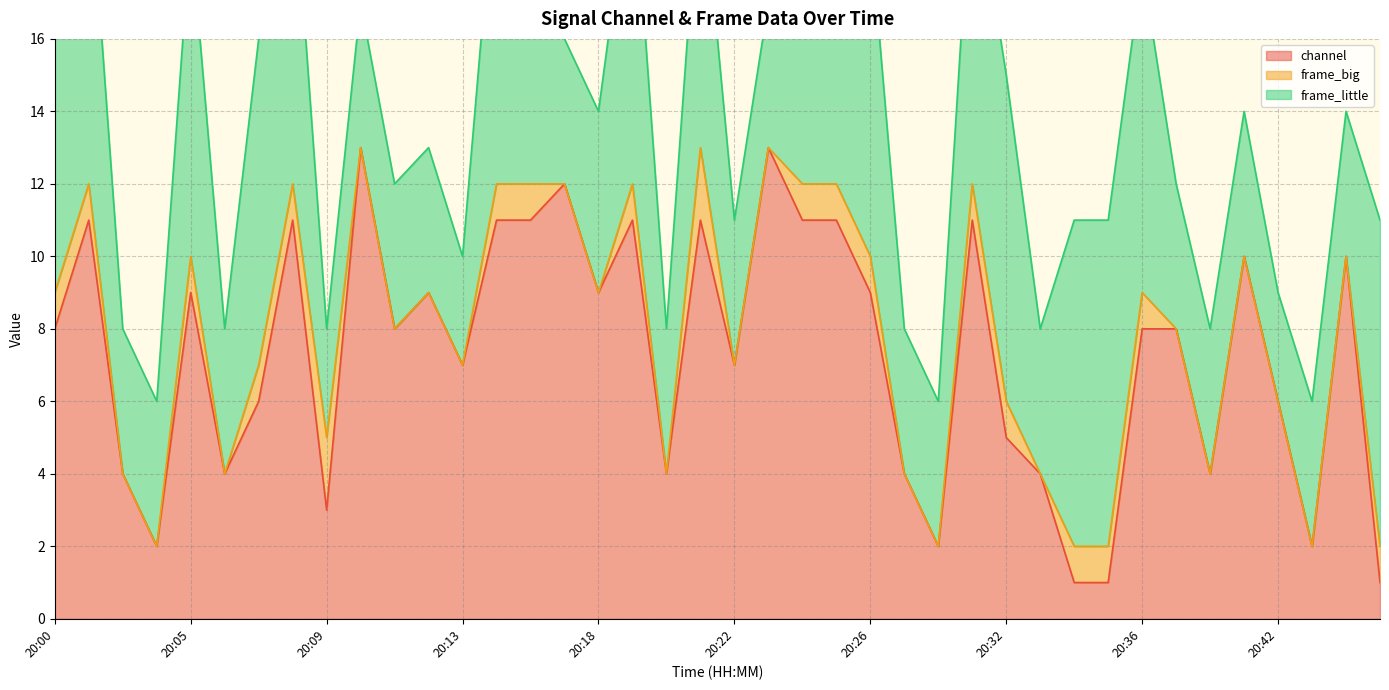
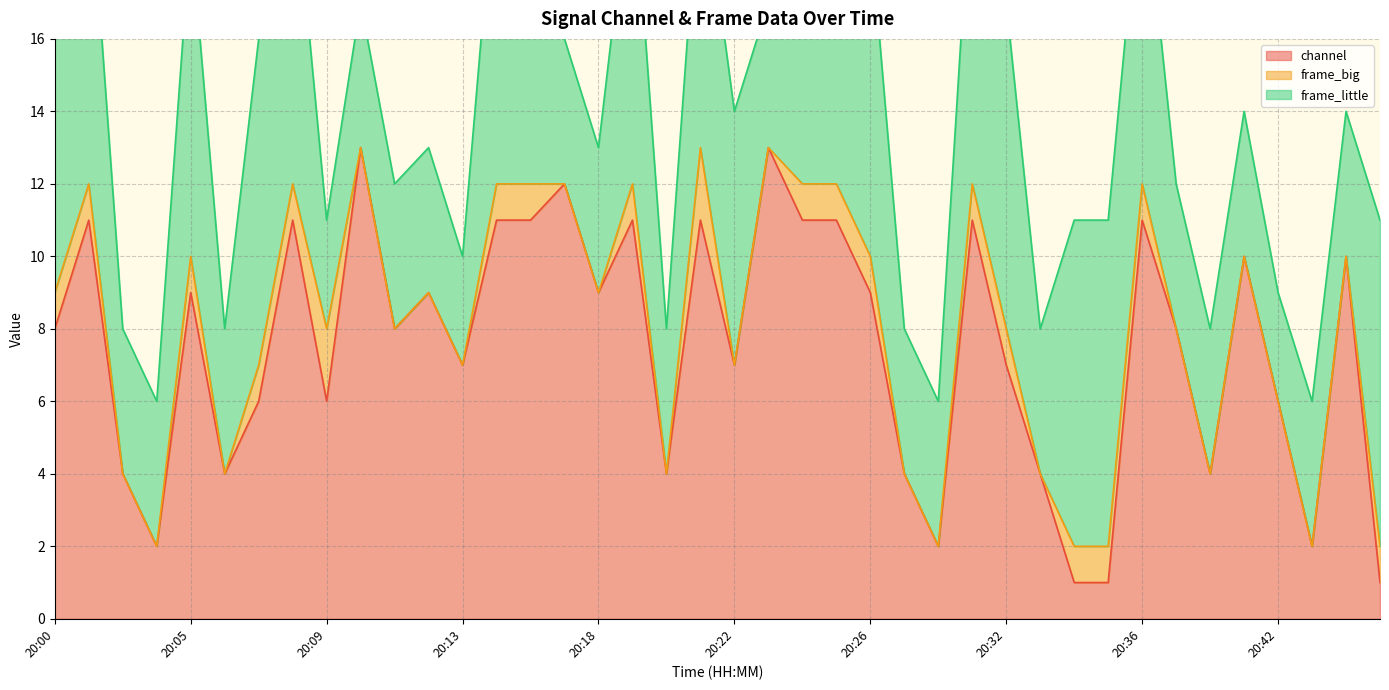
  {
    "channel": {
      "20:00": 8,
      "20:05": 9,
-     "20:09": 3,
+     "20:09": 6,
      "20:26": 9,
-     "20:32": 5,
-     "20:36": 8
+     "20:32": 7,
+     "20:36": 11
    },
    "frame_big": {
      "20:00": 9,
      "20:05": 10,
      "20:26": 10
    },
    "frame_little": {
      "20:09": 3,
      "20:13": 3,
-     "20:18": 5,
-     "20:22": 4,
+     "20:18": 4,
+     "20:22": 7,
      "20:42": 3
    }
  }
